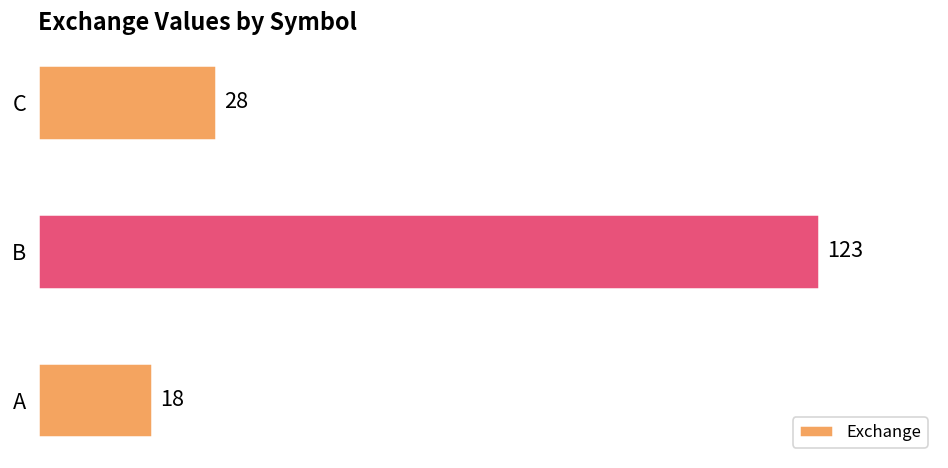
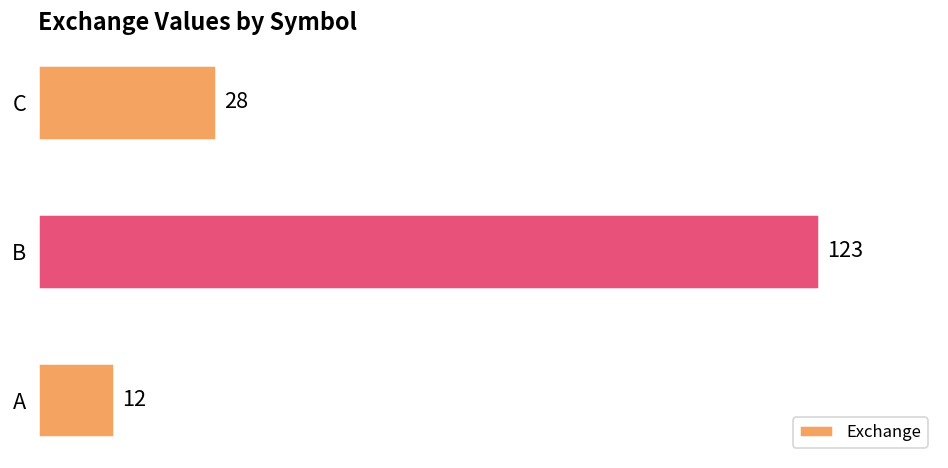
  {
    "C": 28,
    "B": 123,
-   "A": 18
+   "A": 12
  }
